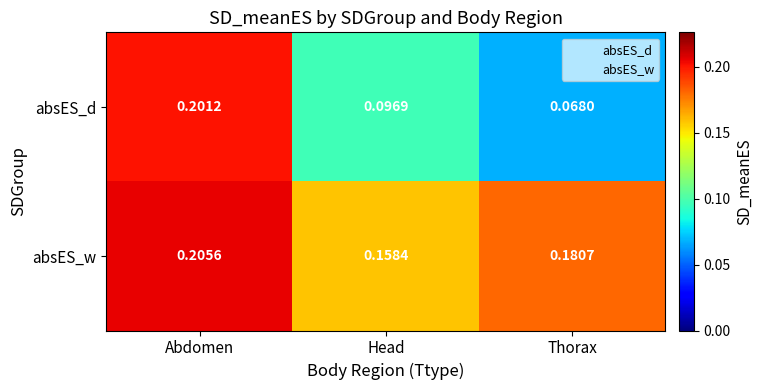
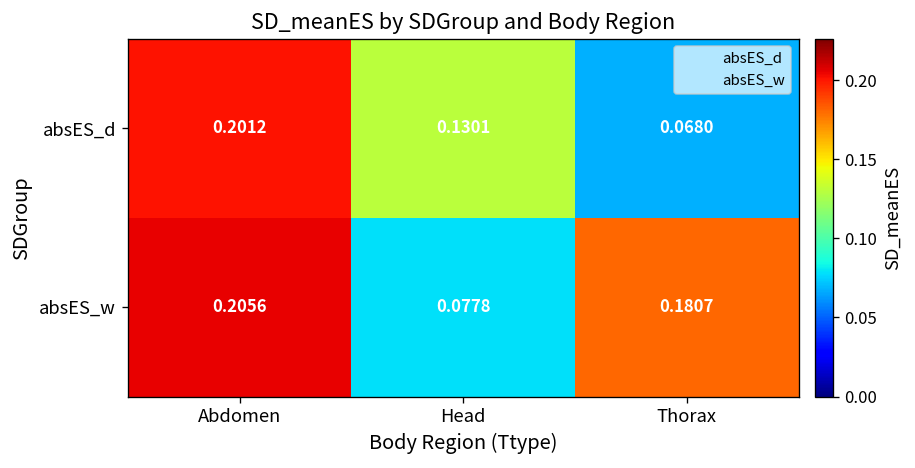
  {
    "absES_d": {
      "Abdomen": 0.2012,
-     "Head": 0.0969,
+     "Head": 0.1301,
      "Thorax": 0.0680
    },
    "absES_w": {
      "Abdomen": 0.2056,
-     "Head": 0.1584,
+     "Head": 0.0778,
      "Thorax": 0.1807
    }
  }
